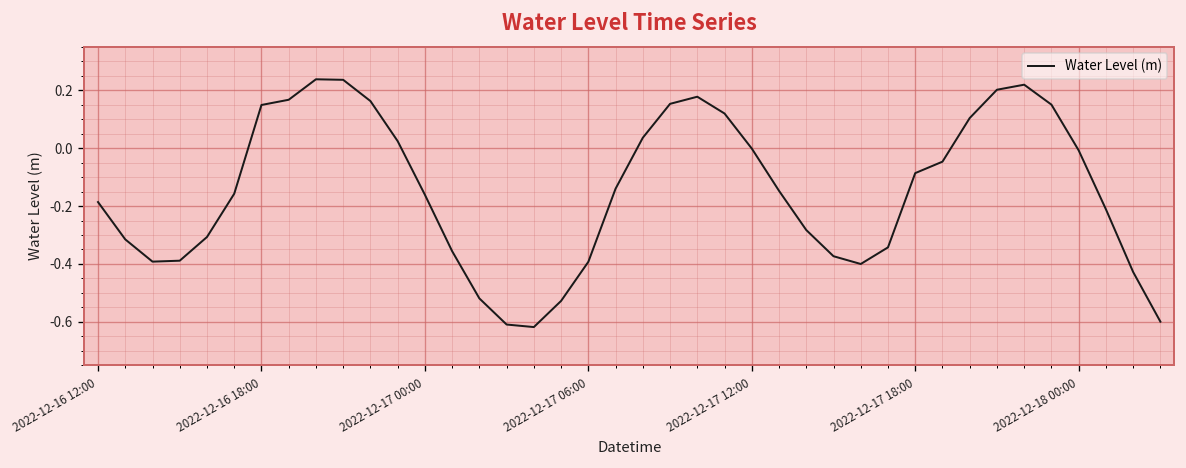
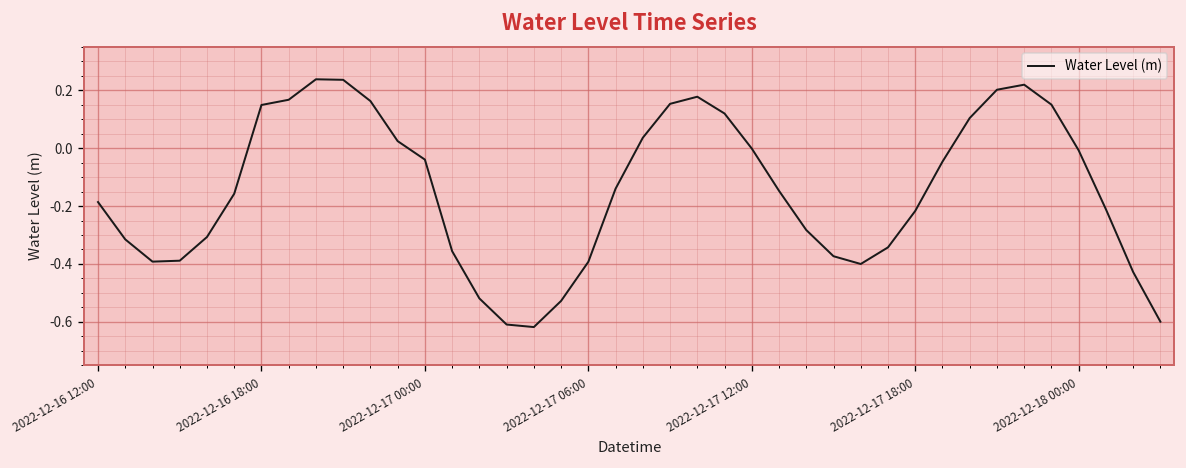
  {
    "2022-12-16 12:00": -0.19,
    "2022-12-16 18:00": 0.15,
-   "2022-12-17 00:00": -0.16,
+   "2022-12-17 00:00": -0.04,
    "2022-12-17 06:00": -0.39,
    "2022-12-17 12:00": 0.00,
-   "2022-12-17 18:00": -0.09,
+   "2022-12-17 18:00": -0.22,
    "2022-12-18 00:00": -0.01
  }
